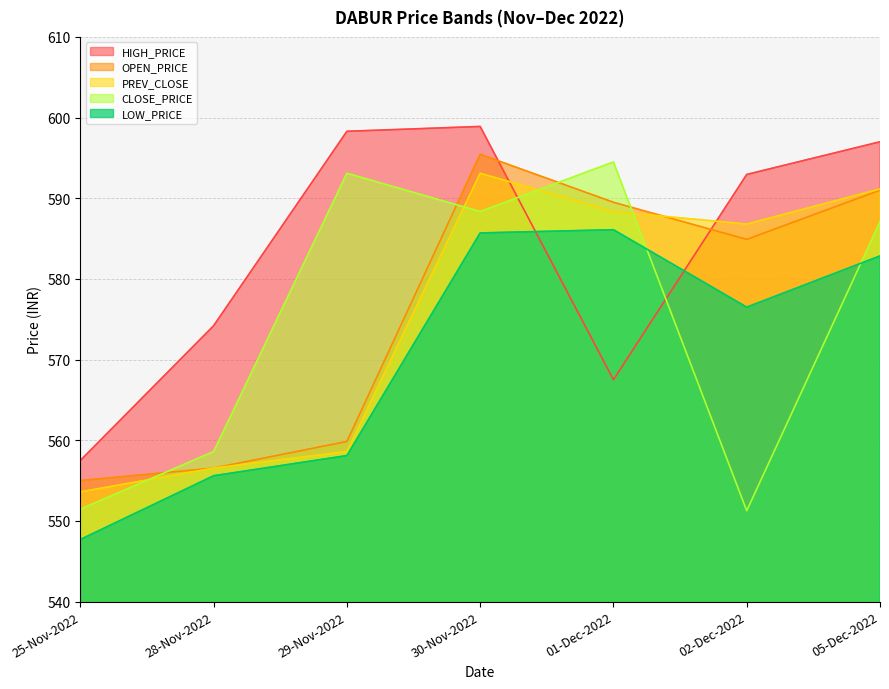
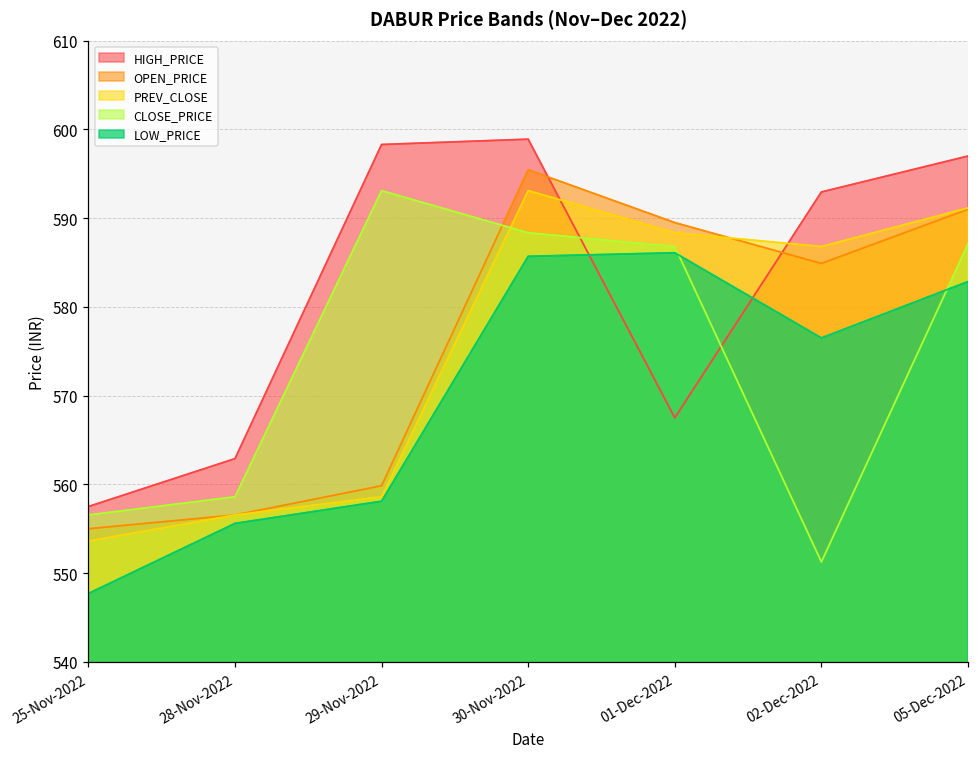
  {
    "HIGH_PRICE": {
      "25-Nov-2022": 558,
-     "28-Nov-2022": 574,
+     "28-Nov-2022": 563,
      "29-Nov-2022": 598,
      "30-Nov-2022": 599,
      "01-Dec-2022": 568,
      "02-Dec-2022": 593,
      "05-Dec-2022": 597
    },
    "OPEN_PRICE": {
      "25-Nov-2022": 555,
      "29-Nov-2022": 560,
      "30-Nov-2022": 595,
      "01-Dec-2022": 590,
      "02-Dec-2022": 585
    },
    "PREV_CLOSE": {
      "25-Nov-2022": 554,
      "29-Nov-2022": 559,
      "30-Nov-2022": 593,
      "01-Dec-2022": 588,
      "02-Dec-2022": 587
    },
    "CLOSE_PRICE": {
-     "25-Nov-2022": 551,
+     "25-Nov-2022": 557,
      "28-Nov-2022": 559,
      "29-Nov-2022": 593,
      "30-Nov-2022": 588,
-     "01-Dec-2022": 595,
+     "01-Dec-2022": 587,
      "02-Dec-2022": 551,
      "05-Dec-2022": 587
    },
    "LOW_PRICE": {
      "25-Nov-2022": 548,
      "28-Nov-2022": 556,
      "29-Nov-2022": 558,
      "30-Nov-2022": 586,
      "01-Dec-2022": 586,
      "02-Dec-2022": 577,
      "05-Dec-2022": 583
    }
  }
